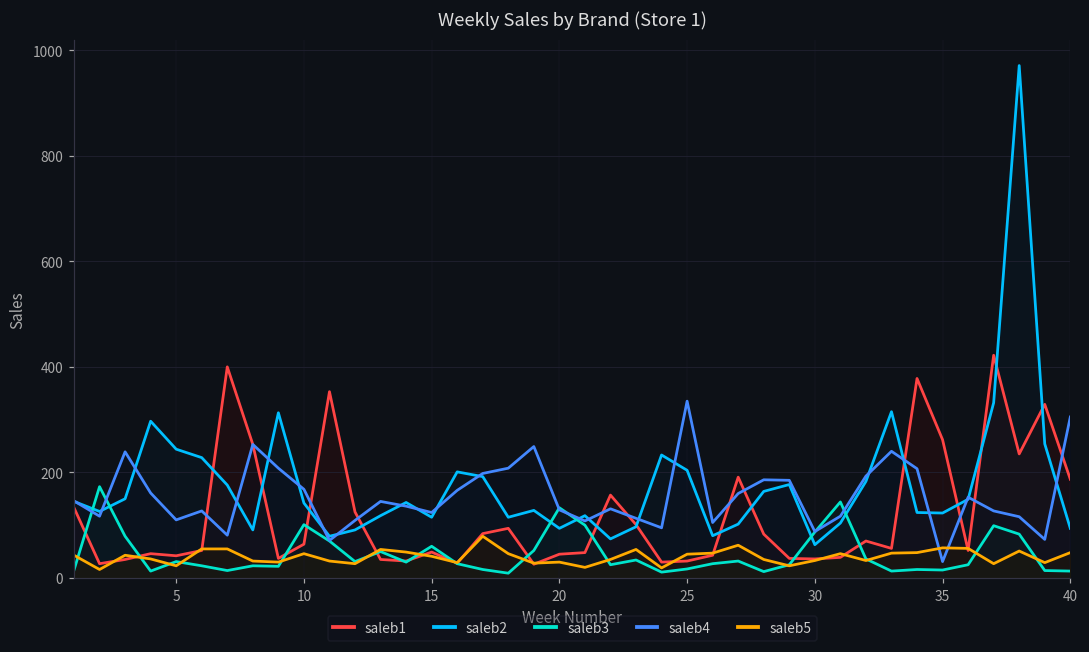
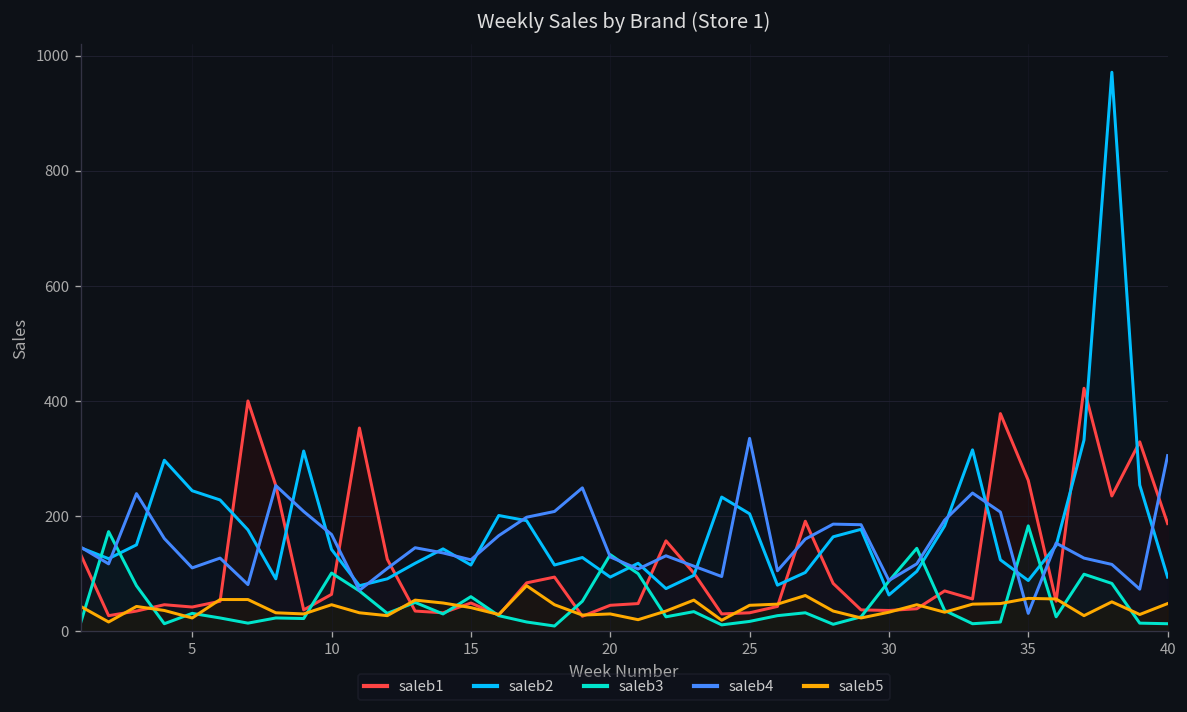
  {
    "saleb1": {
      "5": 40,
      "10": 60,
      "15": 50,
      "20": 50,
      "25": 30,
      "35": 260,
      "40": 190
    },
    "saleb2": {
      "5": 240,
      "10": 140,
      "15": 120,
      "20": 90,
      "25": 200,
      "30": 60,
-     "35": 120,
+     "35": 90,
      "40": 90
    },
    "saleb3": {
      "5": 30,
      "10": 100,
      "15": 60,
      "25": 20,
-     "35": 20,
+     "35": 180,
      "40": 10
    },
    "saleb4": {
      "5": 110,
      "10": 170,
      "15": 120,
      "25": 340,
      "35": 30,
      "40": 310
    },
    "saleb5": {
      "5": 20,
      "10": 50,
      "15": 40,
      "20": 30,
      "25": 50,
      "35": 60,
      "40": 50
    }
  }
